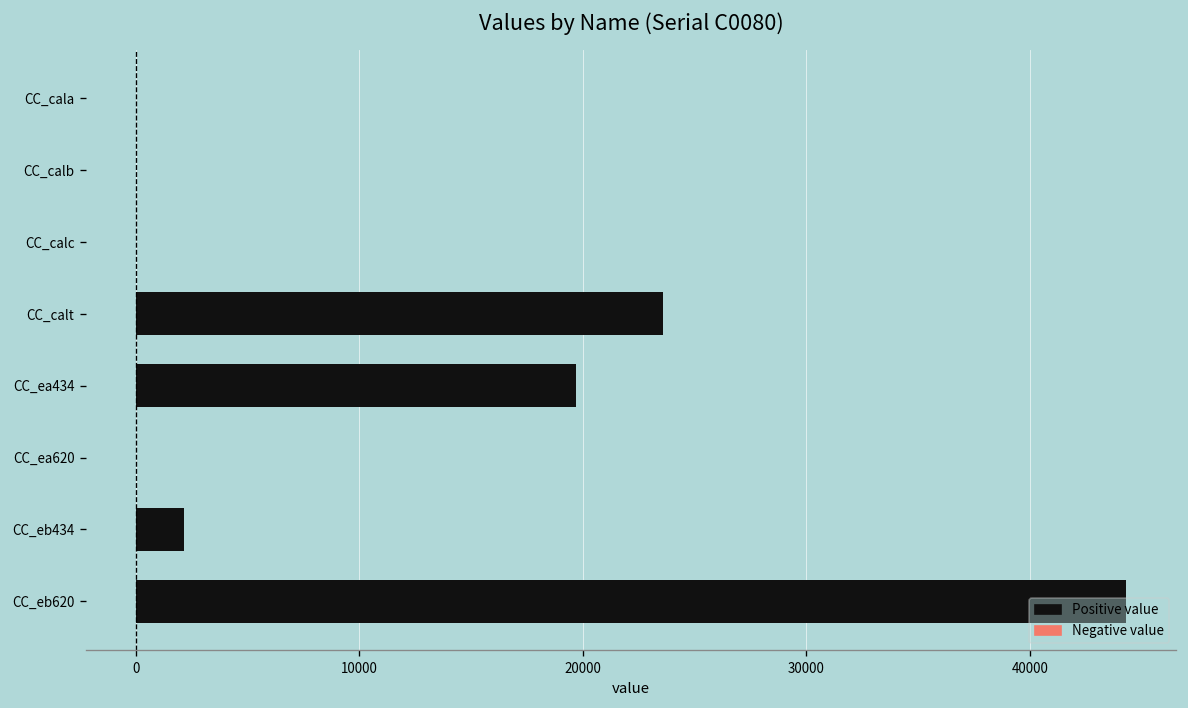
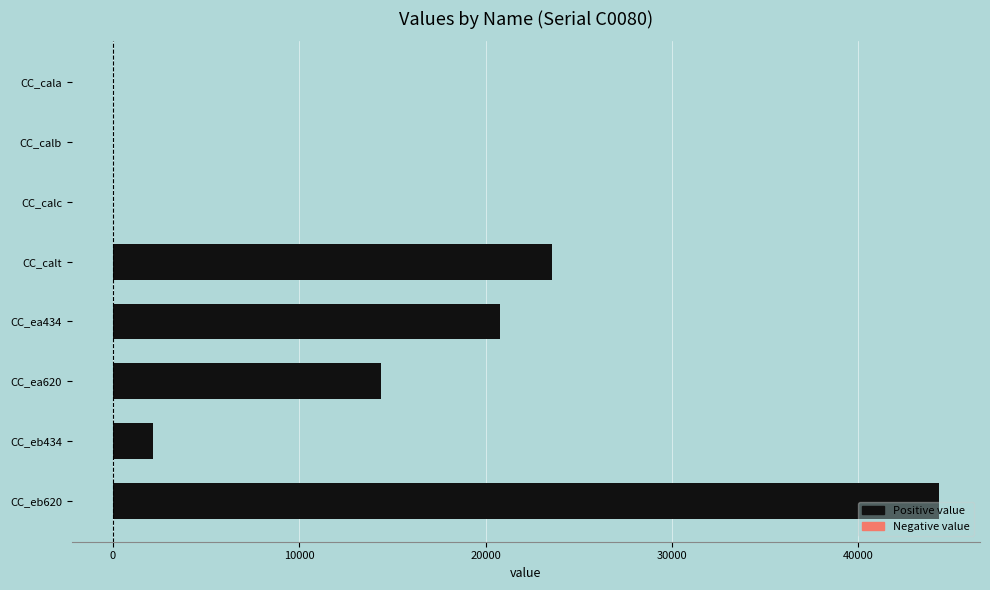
  {
    "CC_calt": 23600,
-   "CC_ea434": 19700,
-   "CC_ea620": 0,
+   "CC_ea434": 20800,
+   "CC_ea620": 14400,
    "CC_eb434": 2100,
    "CC_eb620": 44300
  }
